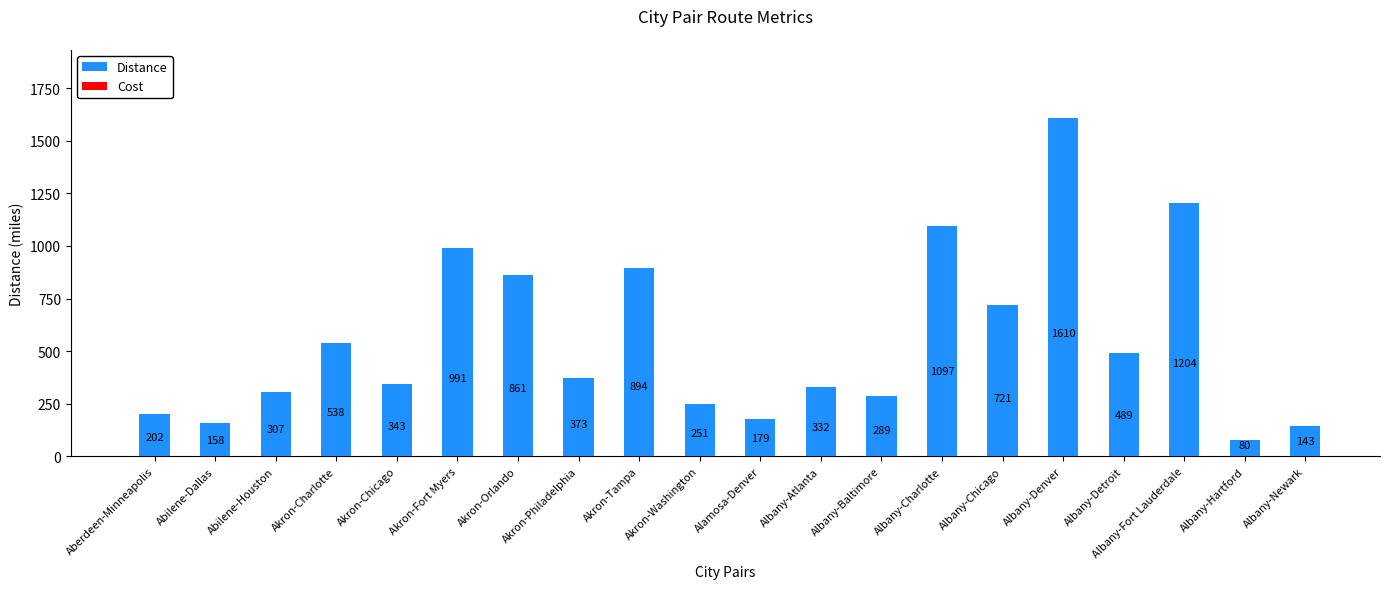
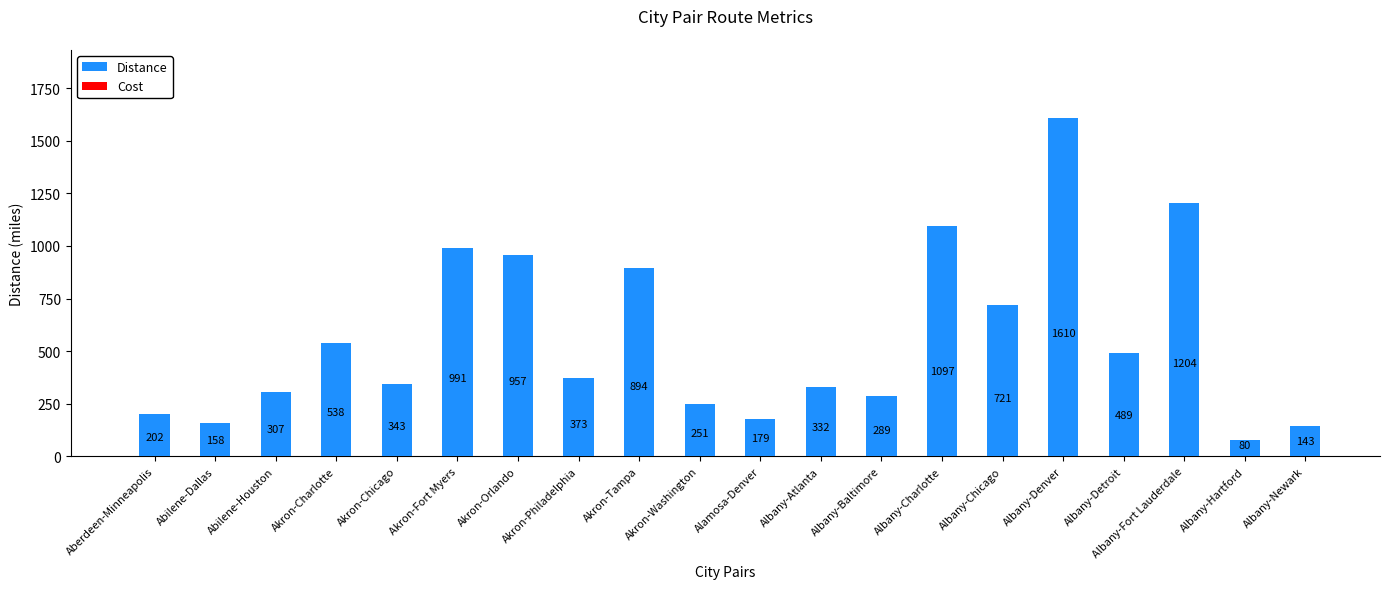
  {
    "Distance": {
      "Aberdeen-Minneapolis": 202,
      "Abilene-Dallas": 158,
      "Abilene-Houston": 307,
      "Akron-Charlotte": 538,
      "Akron-Chicago": 343,
      "Akron-Fort Myers": 991,
-     "Akron-Orlando": 861,
+     "Akron-Orlando": 957,
      "Akron-Philadelphia": 373,
      "Akron-Tampa": 894,
      "Akron-Washington": 251,
      "Alamosa-Denver": 179,
      "Albany-Atlanta": 332,
      "Albany-Baltimore": 289,
      "Albany-Charlotte": 1097,
      "Albany-Chicago": 721,
      "Albany-Denver": 1610,
      "Albany-Detroit": 489,
      "Albany-Fort Lauderdale": 1204,
      "Albany-Hartford": 80,
      "Albany-Newark": 143
    },
    "Cost": {
      "Aberdeen-Minneapolis": 0
    }
  }
